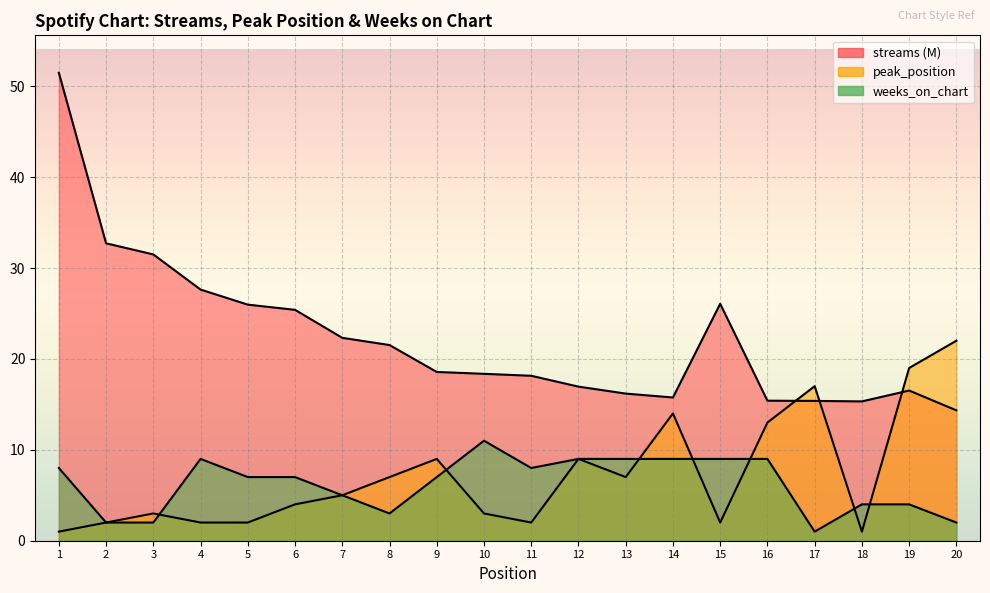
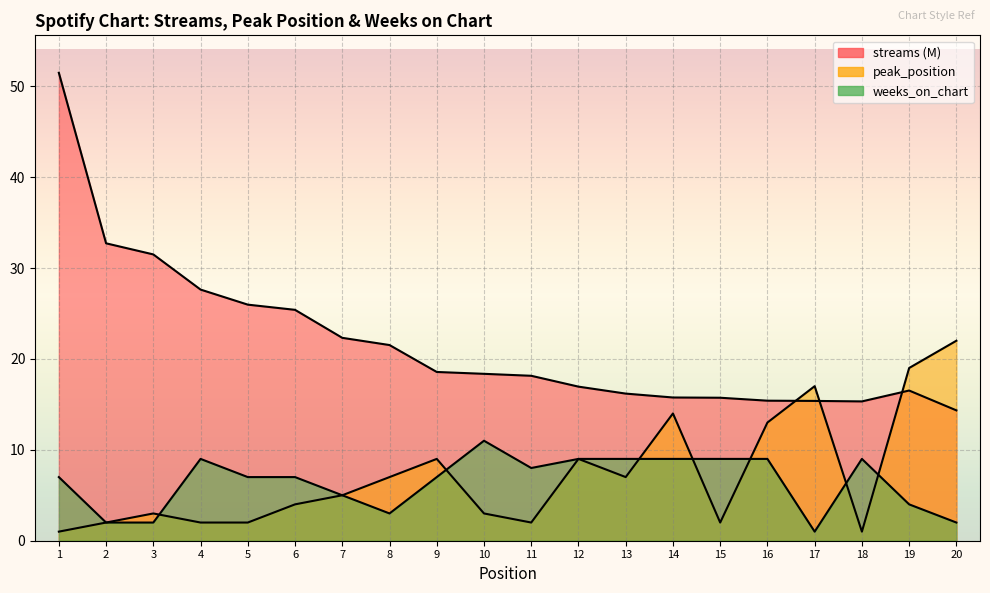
  {
    "streams (M)": {
      "1": 51,
      "2": 33,
      "3": 31,
      "4": 28,
      "5": 26,
      "6": 25,
      "7": 22,
      "8": 22,
      "9": 19,
      "10": 18,
      "11": 18,
      "12": 17,
      "13": 16,
      "14": 16,
-     "15": 26,
+     "15": 16,
      "16": 15,
      "17": 15,
      "18": 15,
      "19": 17,
      "20": 14
    },
    "peak_position": {
      "1": 1,
      "3": 3,
      "4": 2,
      "5": 2,
      "6": 4,
      "8": 7,
      "9": 9,
      "10": 3,
      "11": 2,
      "13": 7,
      "14": 14,
      "15": 2,
      "16": 13,
      "17": 17,
      "18": 1,
      "19": 19,
      "20": 22
    },
    "weeks_on_chart": {
-     "1": 8,
+     "1": 7,
      "3": 2,
      "4": 9,
      "5": 7,
      "6": 7,
      "8": 3,
      "9": 7,
      "10": 11,
      "11": 8,
      "13": 9,
      "14": 9,
      "15": 9,
      "16": 9,
      "17": 1,
-     "18": 4,
+     "18": 9,
      "19": 4,
      "20": 2
    }
  }
